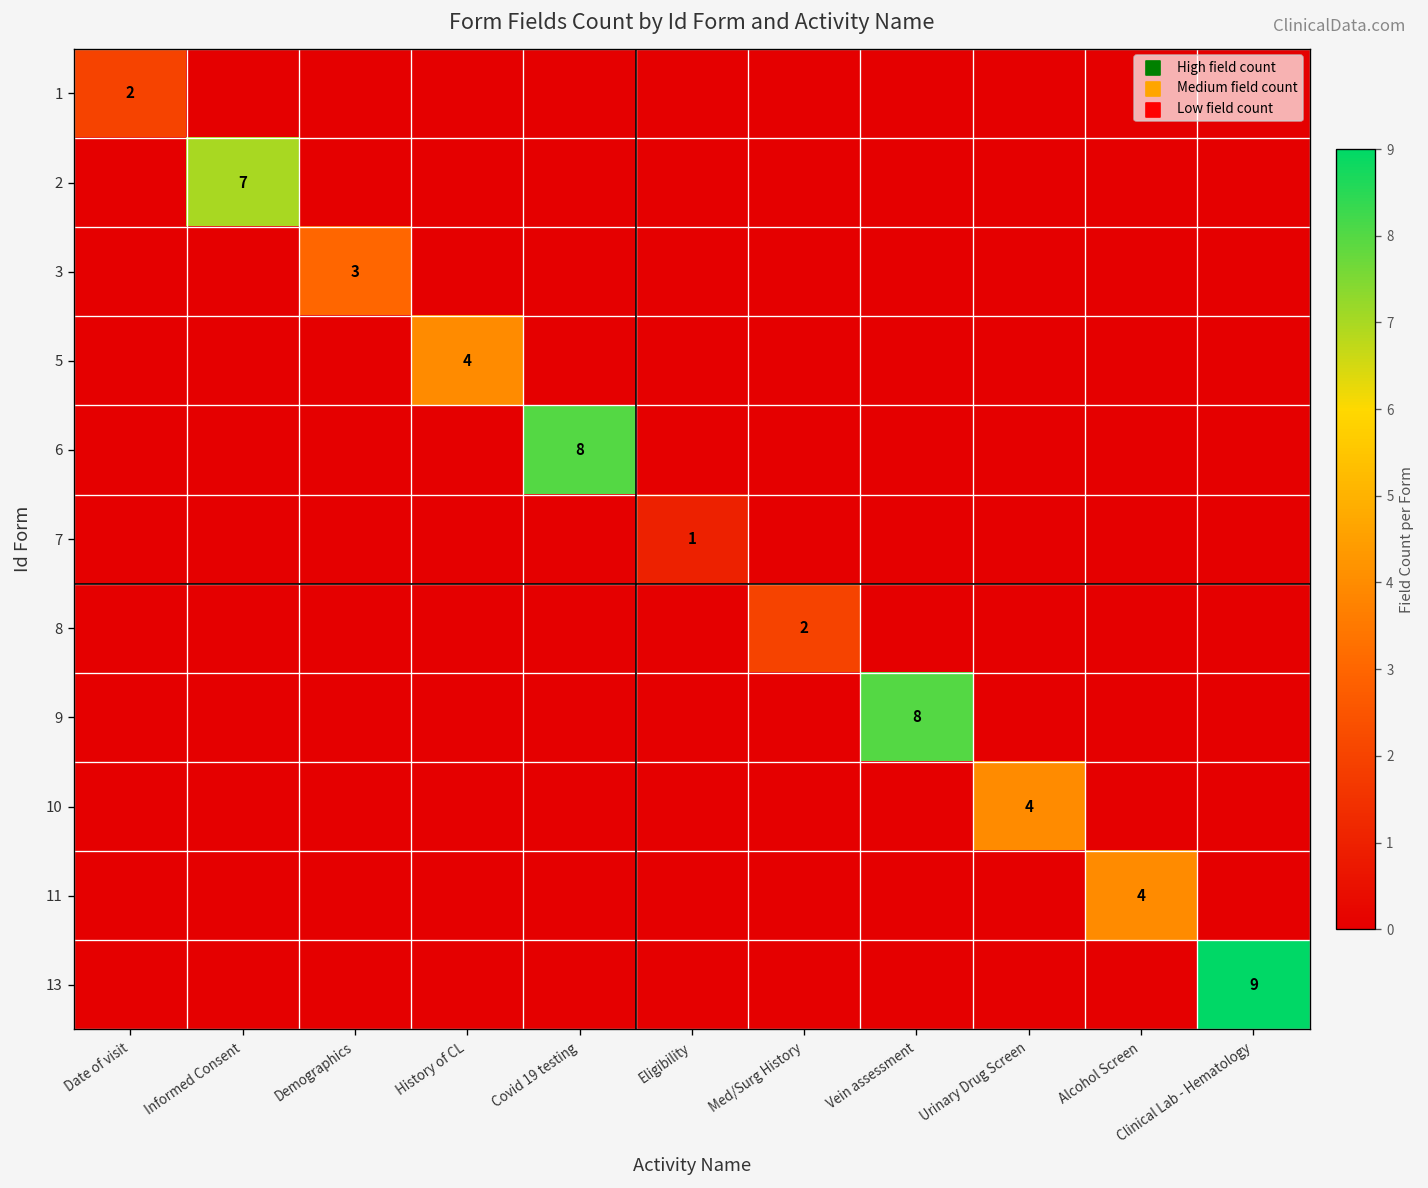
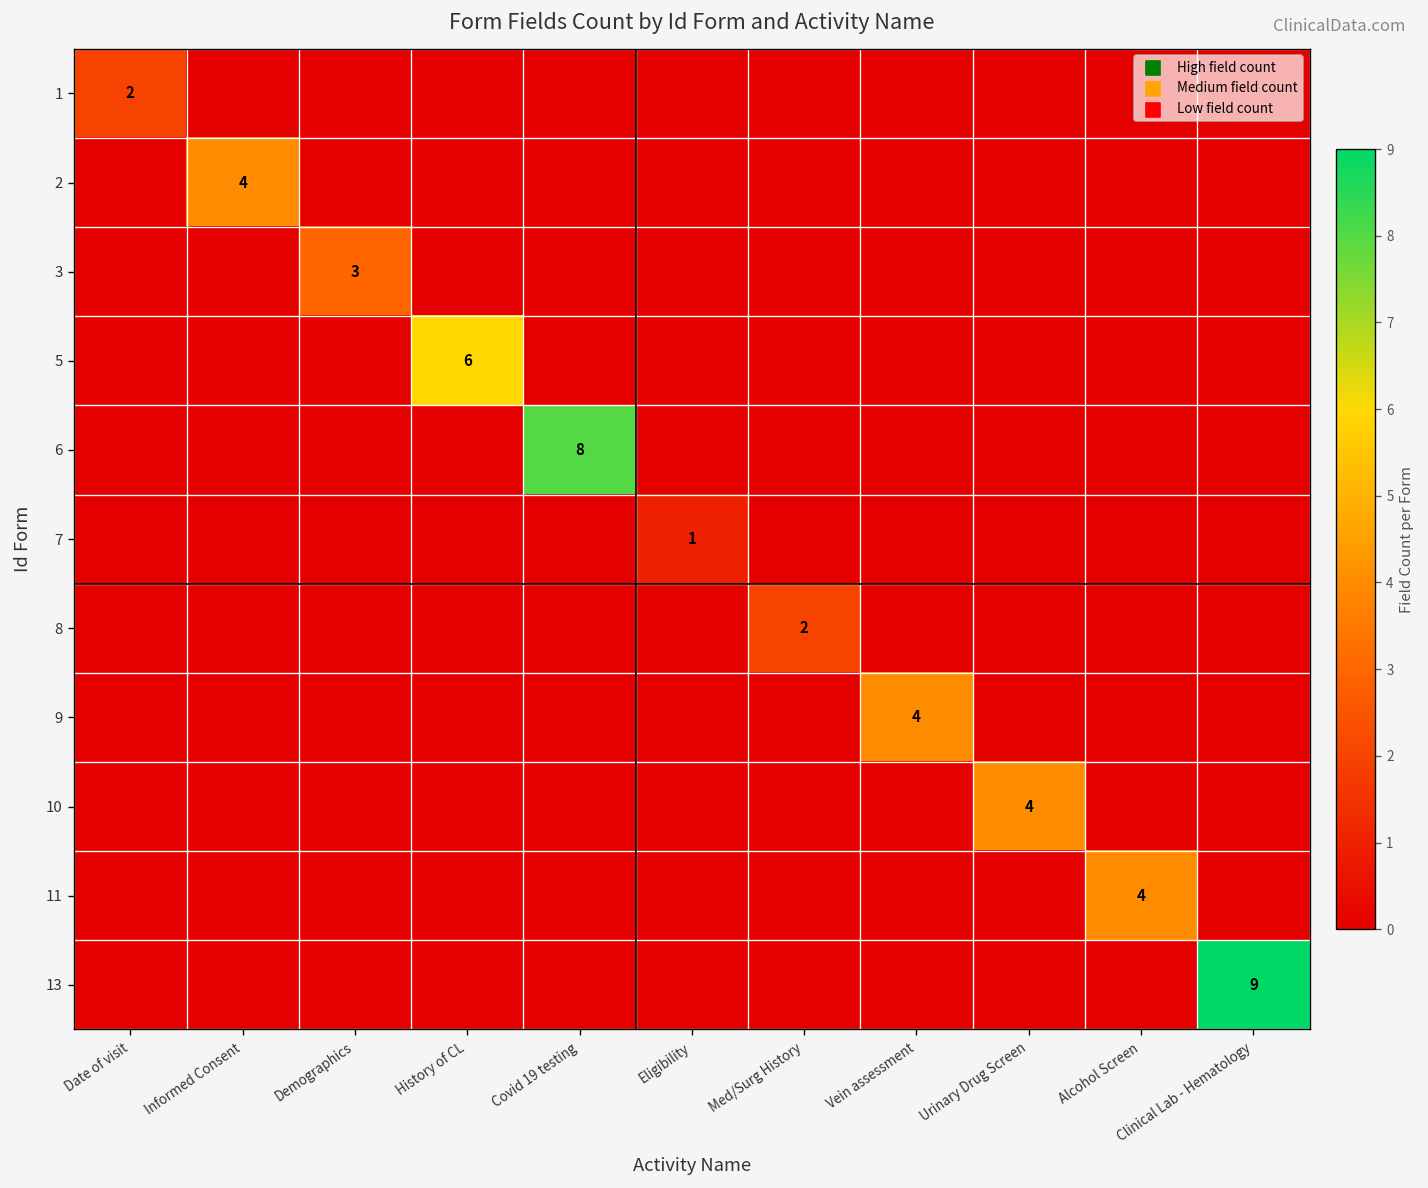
  {
    "1": {
      "Date of visit": 2
    },
    "2": {
-     "Informed Consent": 7
+     "Informed Consent": 4
    },
    "3": {
      "Demographics": 3
    },
    "5": {
-     "History of CL": 4
+     "History of CL": 6
    },
    "6": {
      "Covid 19 testing": 8
    },
    "7": {
      "Eligibility": 1
    },
    "8": {
      "Med/Surg History": 2
    },
    "9": {
-     "Vein assessment": 8
+     "Vein assessment": 4
    },
    "10": {
      "Urinary Drug Screen": 4
    },
    "11": {
      "Alcohol Screen": 4
    },
    "13": {
      "Clinical Lab - Hematology": 9
    }
  }
